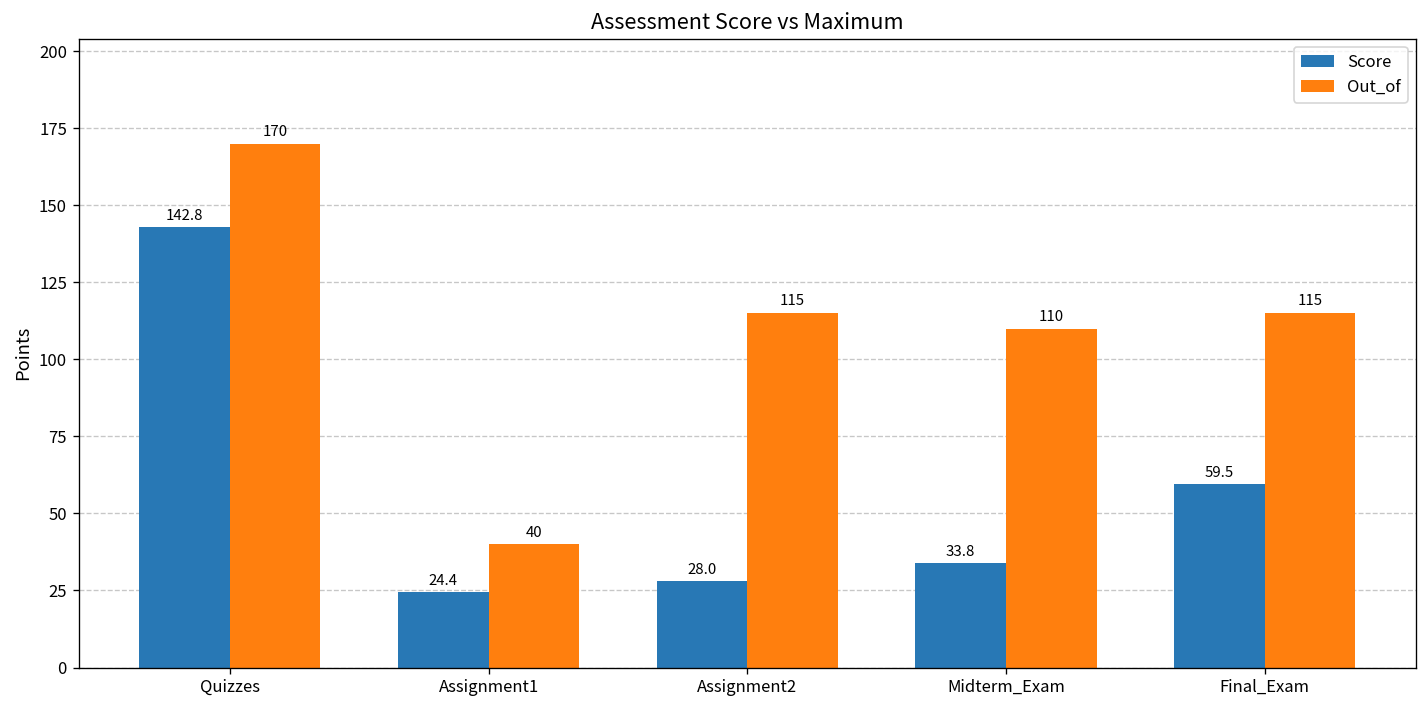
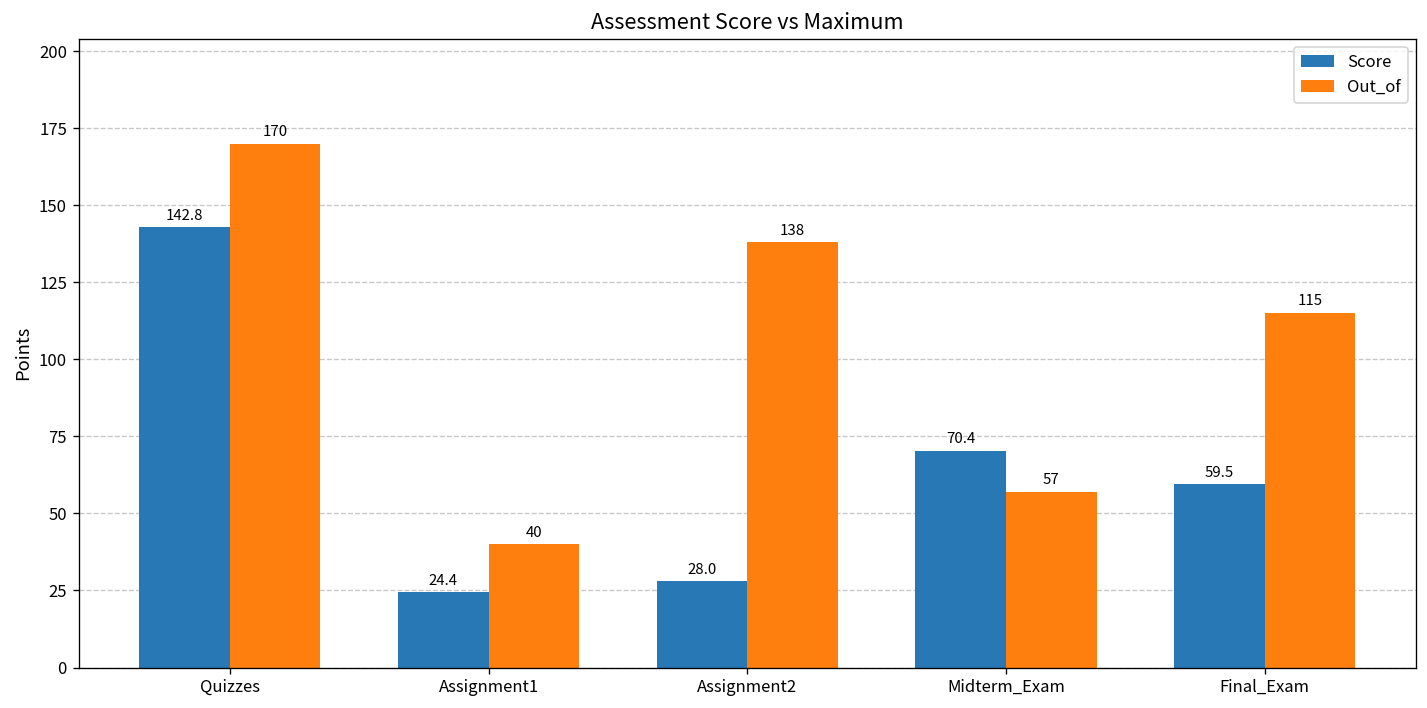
  {
    "Score": {
      "Quizzes": 142.8,
      "Assignment1": 24.4,
      "Assignment2": 28.0,
-     "Midterm_Exam": 33.8,
+     "Midterm_Exam": 70.4,
      "Final_Exam": 59.5
    },
    "Out_of": {
      "Quizzes": 170,
      "Assignment1": 40,
-     "Assignment2": 115,
-     "Midterm_Exam": 110,
+     "Assignment2": 138,
+     "Midterm_Exam": 57,
      "Final_Exam": 115
    }
  }
